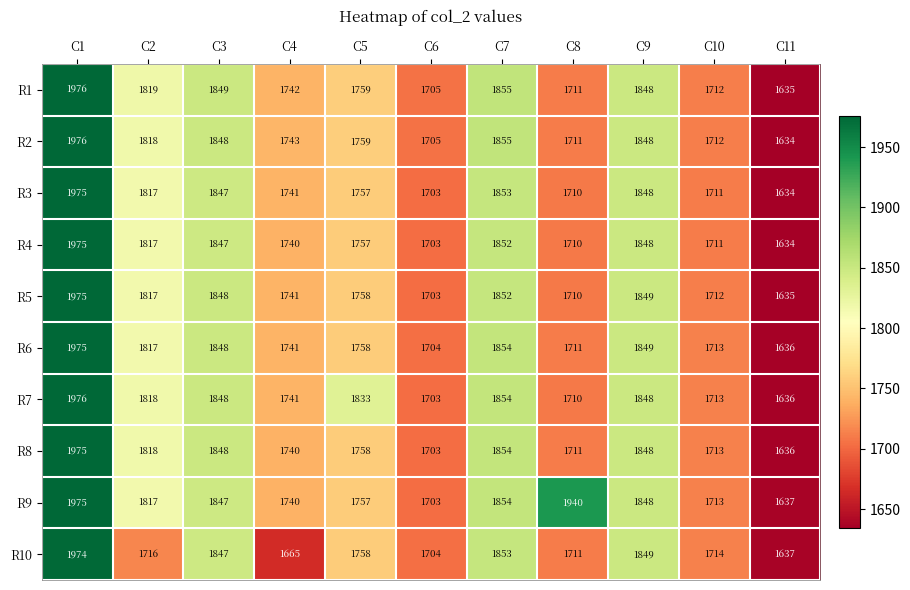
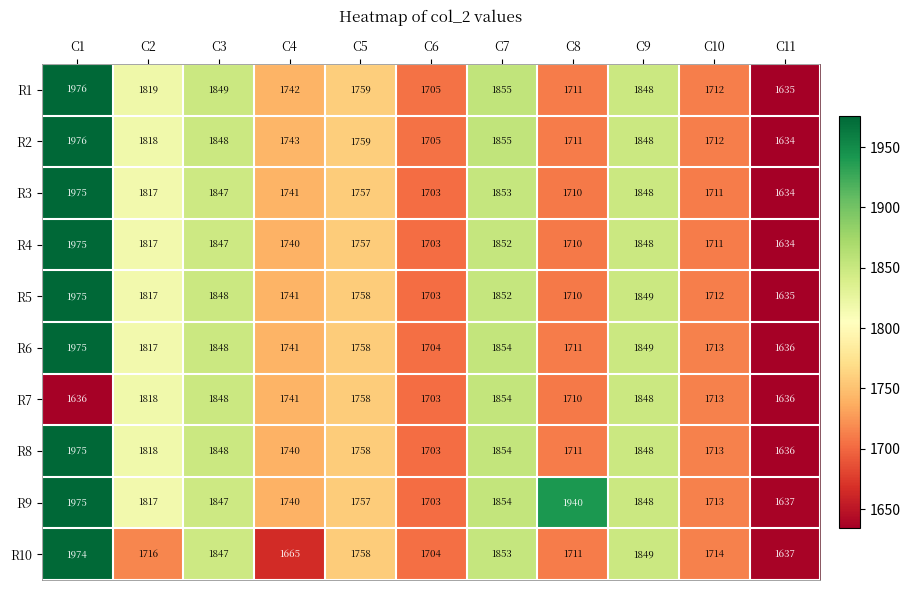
  {
    "R1": {
      "C1": 1976,
      "C2": 1819,
      "C3": 1849,
      "C4": 1742,
      "C5": 1759,
      "C6": 1705,
      "C7": 1855,
      "C8": 1711,
      "C9": 1848,
      "C10": 1712,
      "C11": 1635
    },
    "R2": {
      "C1": 1976,
      "C2": 1818,
      "C3": 1848,
      "C4": 1743,
      "C5": 1759,
      "C6": 1705,
      "C7": 1855,
      "C8": 1711,
      "C9": 1848,
      "C10": 1712,
      "C11": 1634
    },
    "R3": {
      "C1": 1975,
      "C2": 1817,
      "C3": 1847,
      "C4": 1741,
      "C5": 1757,
      "C6": 1703,
      "C7": 1853,
      "C8": 1710,
      "C9": 1848,
      "C10": 1711,
      "C11": 1634
    },
    "R4": {
      "C1": 1975,
      "C2": 1817,
      "C3": 1847,
      "C4": 1740,
      "C5": 1757,
      "C6": 1703,
      "C7": 1852,
      "C8": 1710,
      "C9": 1848,
      "C10": 1711,
      "C11": 1634
    },
    "R5": {
      "C1": 1975,
      "C2": 1817,
      "C3": 1848,
      "C4": 1741,
      "C5": 1758,
      "C6": 1703,
      "C7": 1852,
      "C8": 1710,
      "C9": 1849,
      "C10": 1712,
      "C11": 1635
    },
    "R6": {
      "C1": 1975,
      "C2": 1817,
      "C3": 1848,
      "C4": 1741,
      "C5": 1758,
      "C6": 1704,
      "C7": 1854,
      "C8": 1711,
      "C9": 1849,
      "C10": 1713,
      "C11": 1636
    },
    "R7": {
-     "C1": 1976,
+     "C1": 1636,
      "C2": 1818,
      "C3": 1848,
      "C4": 1741,
-     "C5": 1833,
+     "C5": 1758,
      "C6": 1703,
      "C7": 1854,
      "C8": 1710,
      "C9": 1848,
      "C10": 1713,
      "C11": 1636
    },
    "R8": {
      "C1": 1975,
      "C2": 1818,
      "C3": 1848,
      "C4": 1740,
      "C5": 1758,
      "C6": 1703,
      "C7": 1854,
      "C8": 1711,
      "C9": 1848,
      "C10": 1713,
      "C11": 1636
    },
    "R9": {
      "C1": 1975,
      "C2": 1817,
      "C3": 1847,
      "C4": 1740,
      "C5": 1757,
      "C6": 1703,
      "C7": 1854,
      "C8": 1940,
      "C9": 1848,
      "C10": 1713,
      "C11": 1637
    },
    "R10": {
      "C1": 1974,
      "C2": 1716,
      "C3": 1847,
      "C4": 1665,
      "C5": 1758,
      "C6": 1704,
      "C7": 1853,
      "C8": 1711,
      "C9": 1849,
      "C10": 1714,
      "C11": 1637
    }
  }
